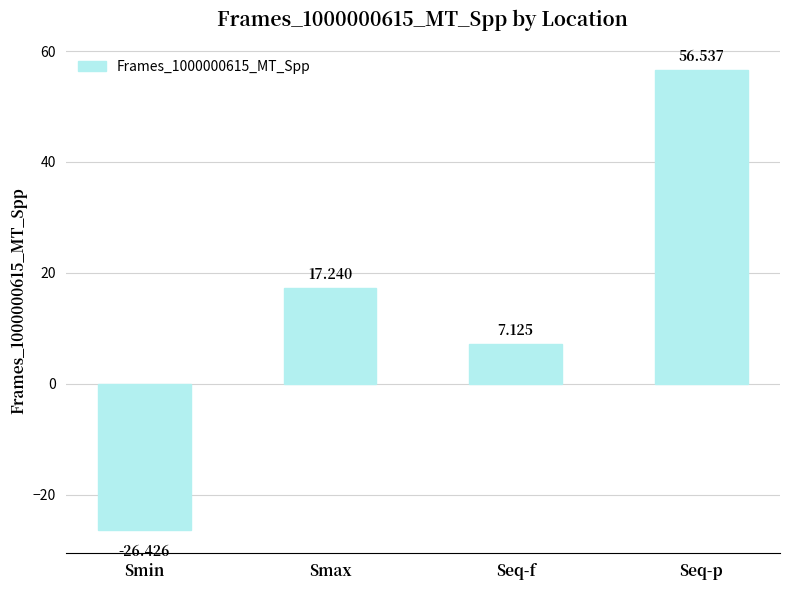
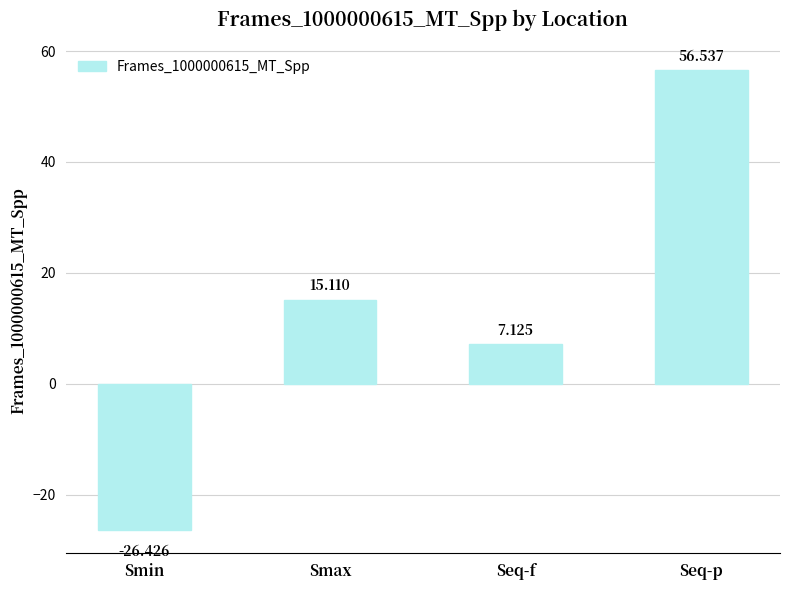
  {
    "Smin": -26.426,
-   "Smax": 17.240,
+   "Smax": 15.110,
    "Seq-f": 7.125,
    "Seq-p": 56.537
  }
